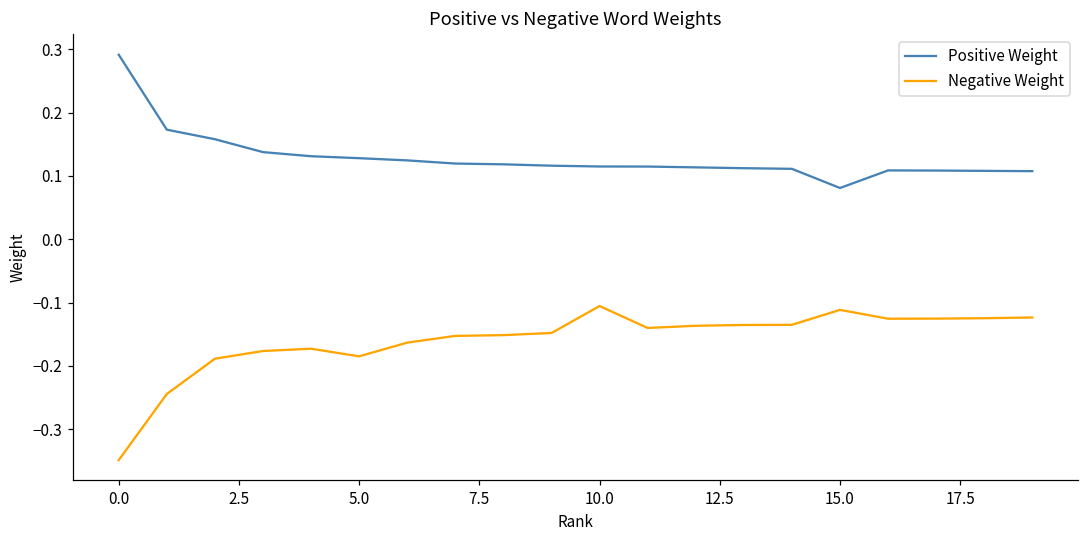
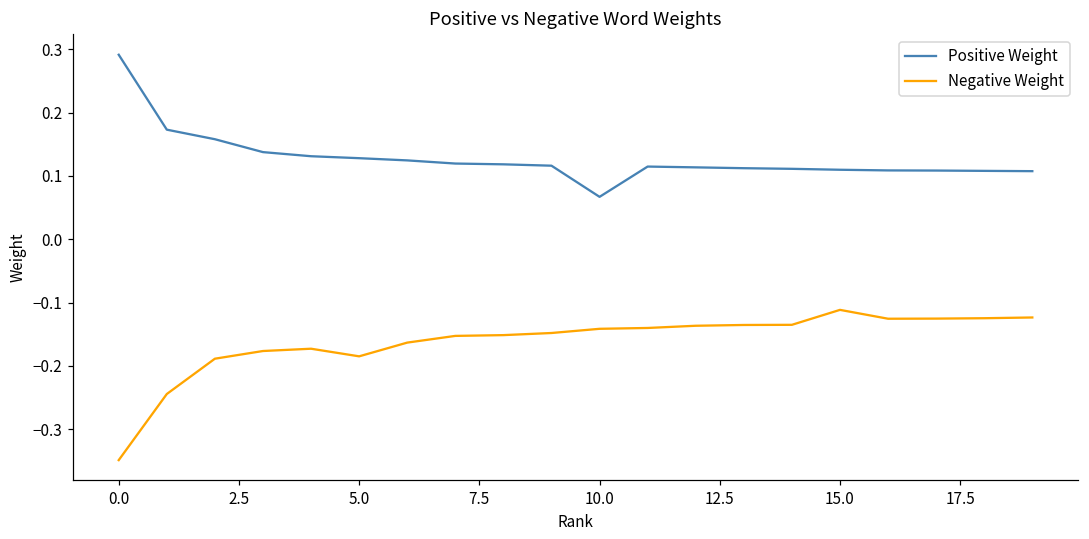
  {
    "Positive Weight": {
      "0.0": 0.29,
      "5.0": 0.13,
-     "10.0": 0.11,
-     "15.0": 0.08
+     "10.0": 0.07,
+     "15.0": 0.11
    },
    "Negative Weight": {
      "0.0": -0.35,
      "5.0": -0.18,
-     "10.0": -0.11,
+     "10.0": -0.14,
      "15.0": -0.11
    }
  }
